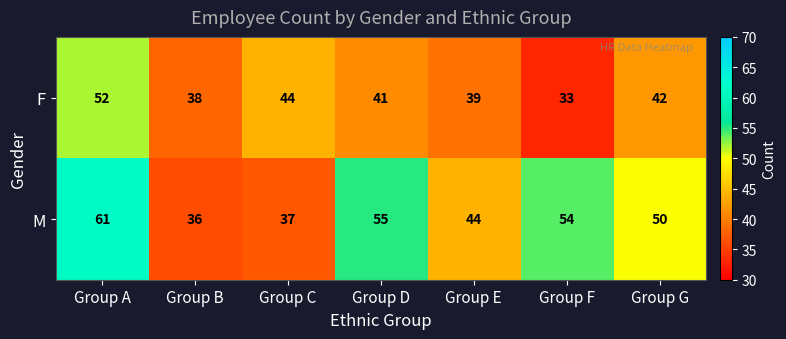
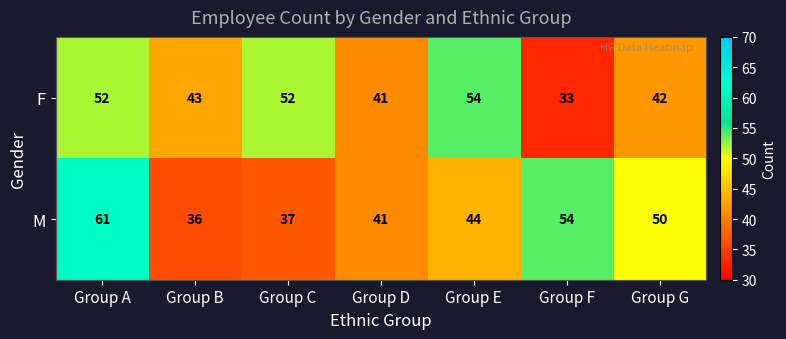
  {
    "F": {
      "Group A": 52,
-     "Group B": 38,
-     "Group C": 44,
+     "Group B": 43,
+     "Group C": 52,
      "Group D": 41,
-     "Group E": 39,
+     "Group E": 54,
      "Group F": 33
    },
    "M": {
      "Group A": 61,
      "Group B": 36,
      "Group C": 37,
-     "Group D": 55,
+     "Group D": 41,
      "Group E": 44,
      "Group F": 54,
      "Group G": 50
    }
  }
